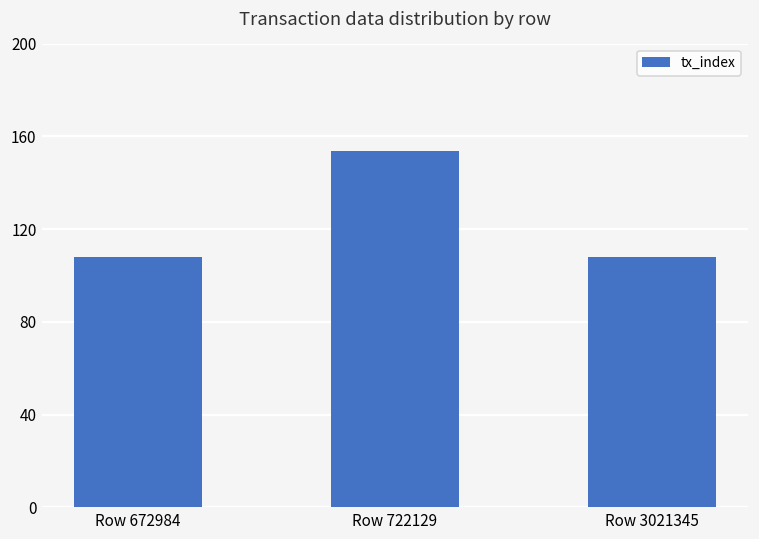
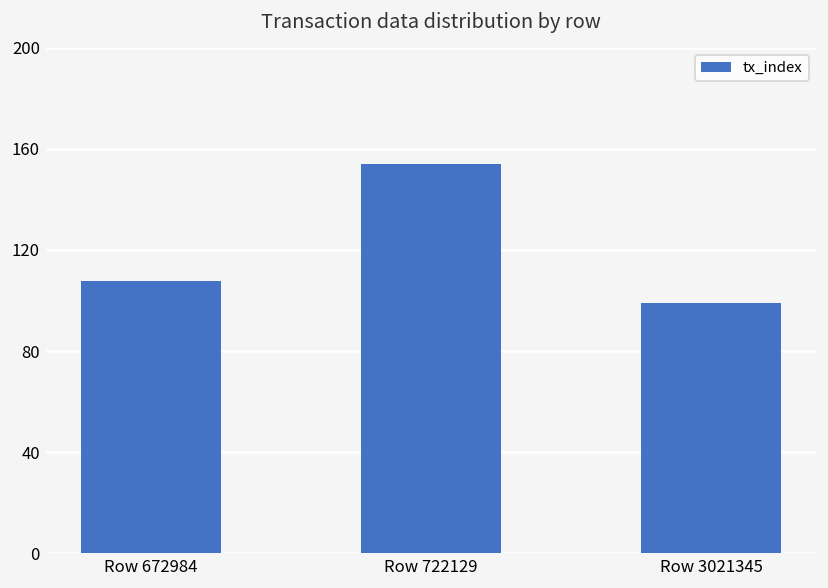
  {
    "Row 672984": 108,
    "Row 722129": 154,
-   "Row 3021345": 108
+   "Row 3021345": 99
  }
